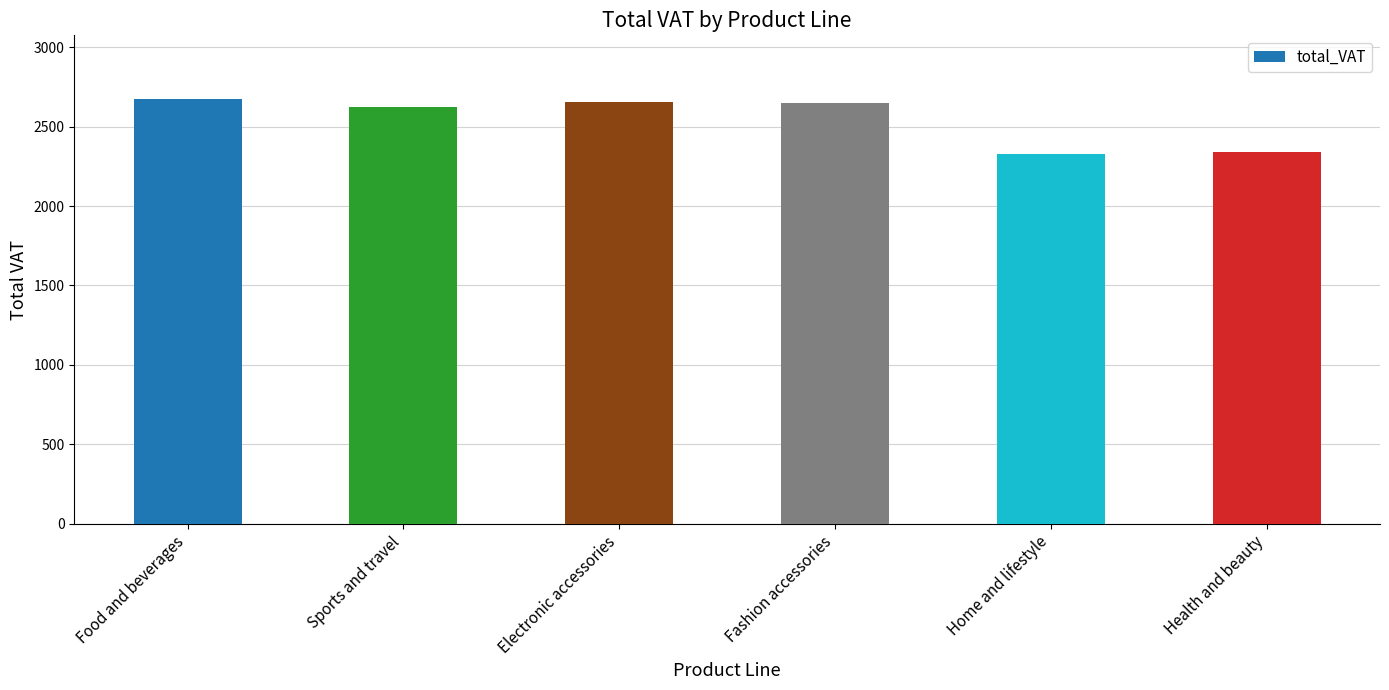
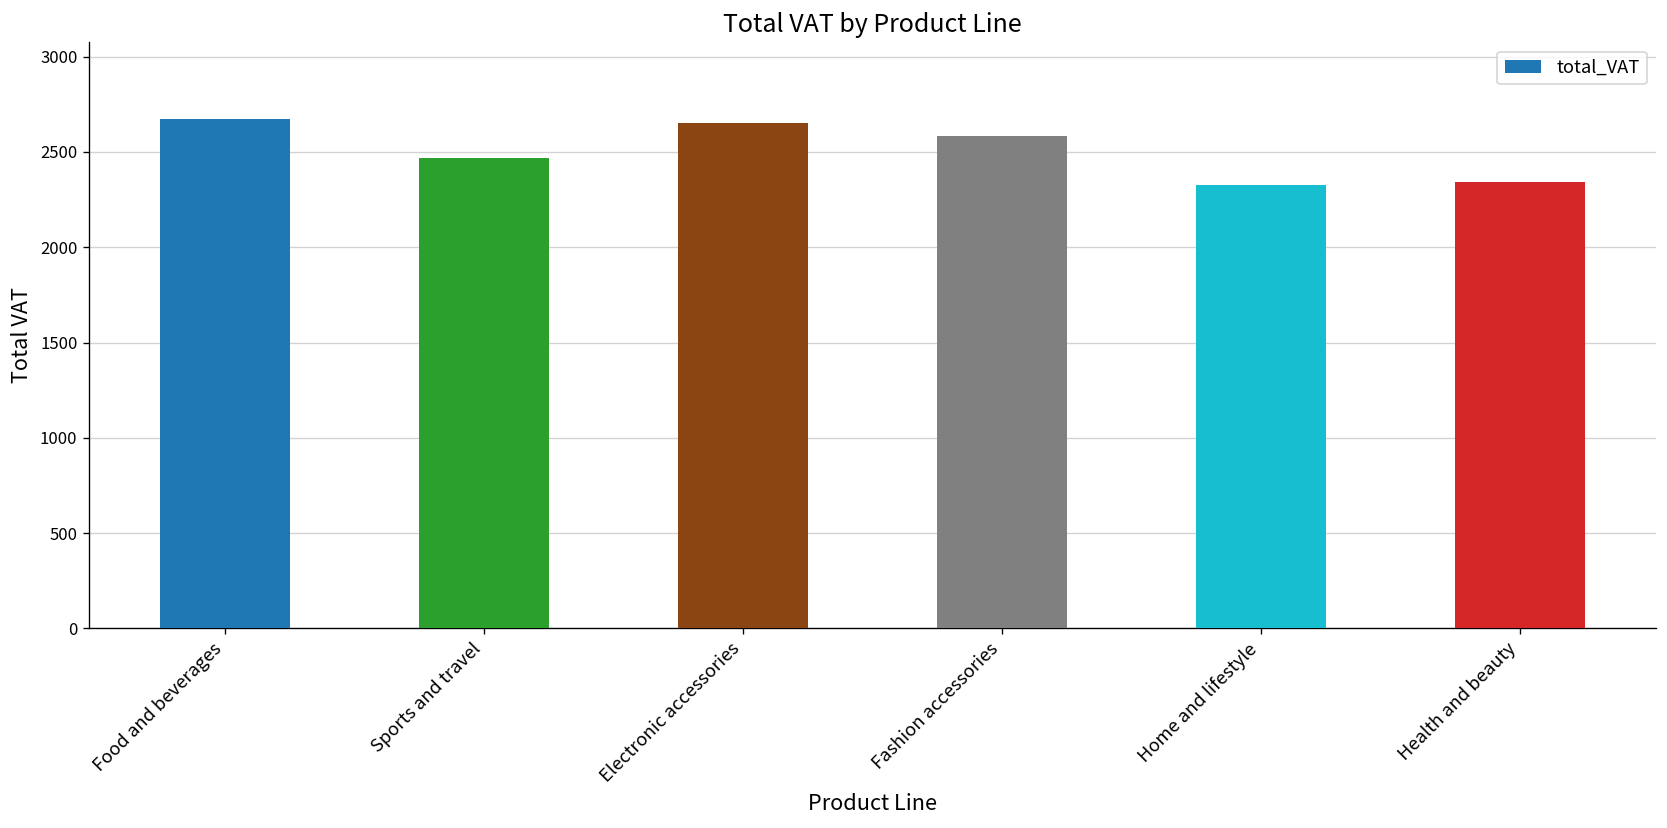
  {
    "Food and beverages": 2670,
-   "Sports and travel": 2620,
+   "Sports and travel": 2470,
    "Electronic accessories": 2650,
-   "Fashion accessories": 2650,
+   "Fashion accessories": 2590,
    "Home and lifestyle": 2330,
    "Health and beauty": 2340
  }
